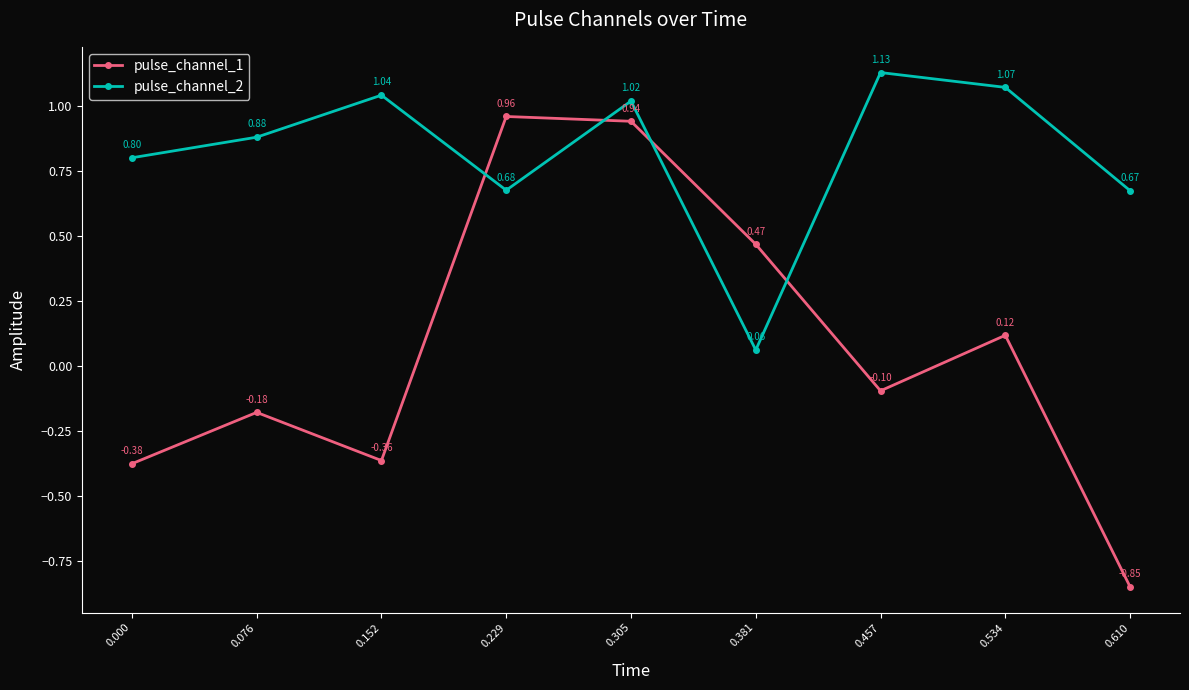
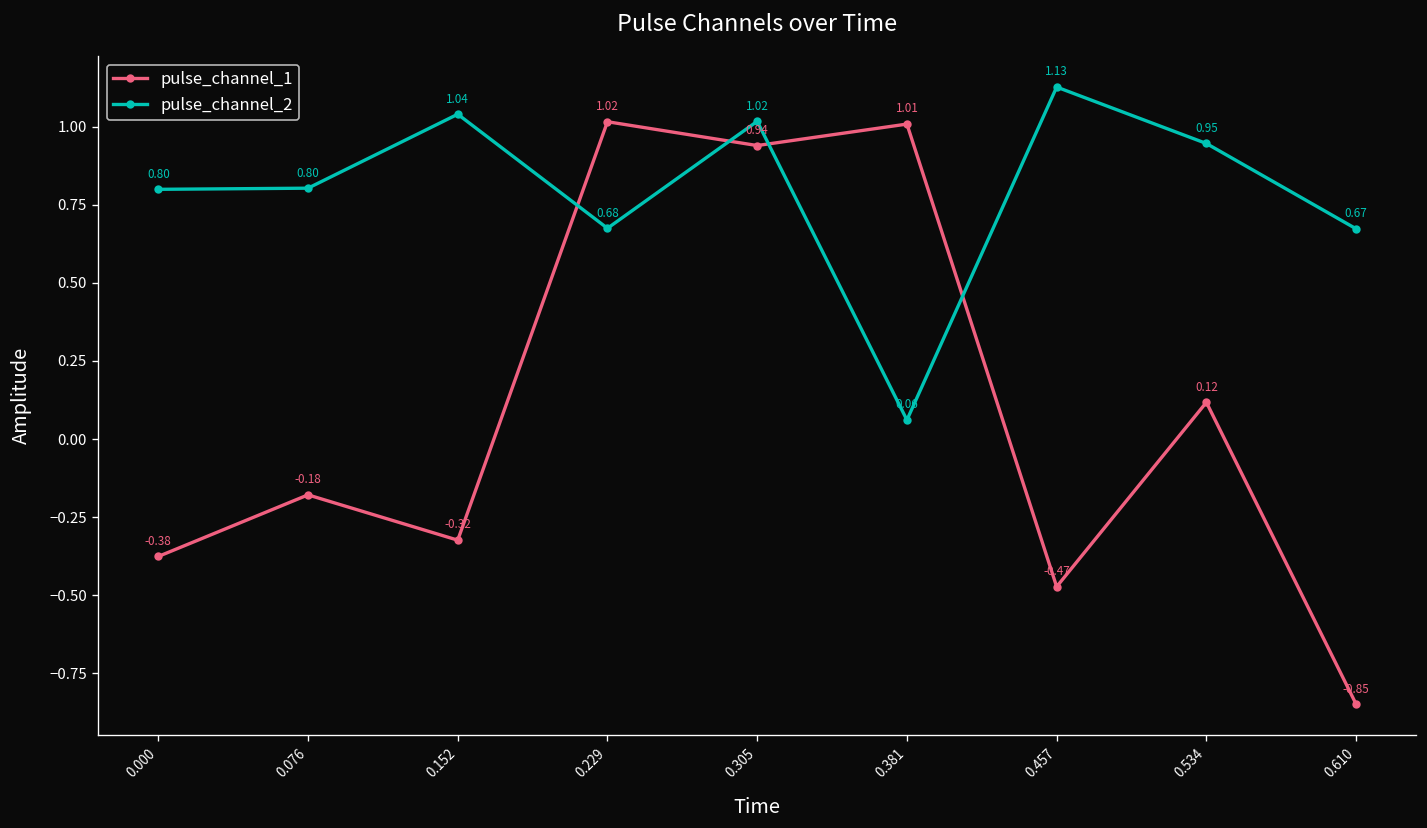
  {
    "pulse_channel_1": {
      "0.000": -0.38,
      "0.076": -0.18,
-     "0.152": -0.36,
-     "0.229": 0.96,
+     "0.152": -0.32,
+     "0.229": 1.02,
      "0.305": 0.94,
-     "0.381": 0.47,
-     "0.457": -0.10,
+     "0.381": 1.01,
+     "0.457": -0.47,
      "0.534": 0.12,
      "0.610": -0.85
    },
    "pulse_channel_2": {
      "0.000": 0.80,
-     "0.076": 0.88,
+     "0.076": 0.80,
      "0.152": 1.04,
      "0.229": 0.68,
      "0.305": 1.02,
      "0.381": 0.06,
      "0.457": 1.13,
-     "0.534": 1.07,
+     "0.534": 0.95,
      "0.610": 0.67
    }
  }
